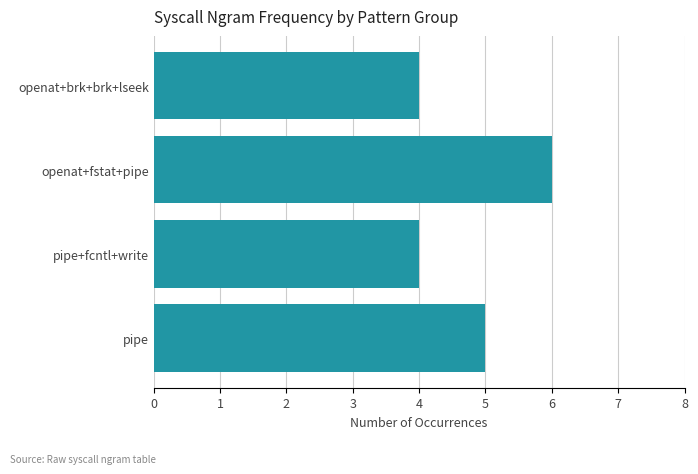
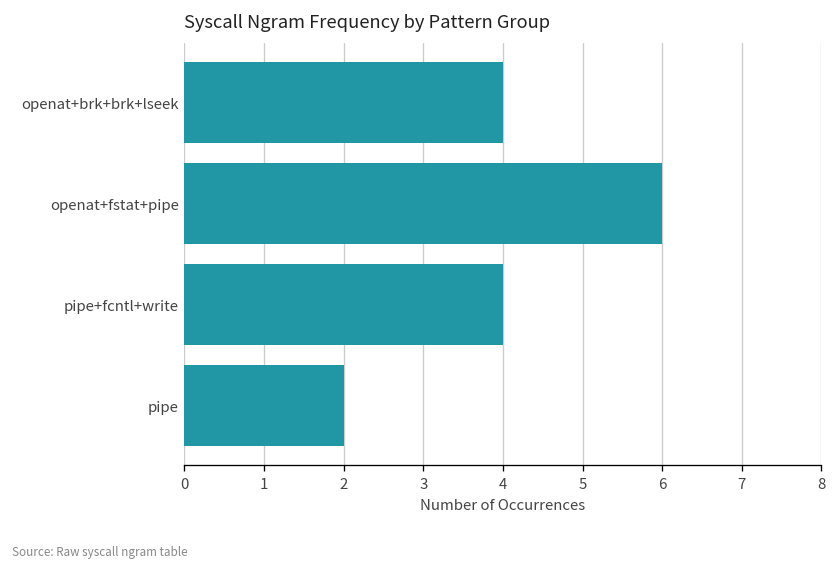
  {
    "openat+brk+brk+lseek": 4,
    "openat+fstat+pipe": 6,
    "pipe+fcntl+write": 4,
-   "pipe": 5
+   "pipe": 2
  }
